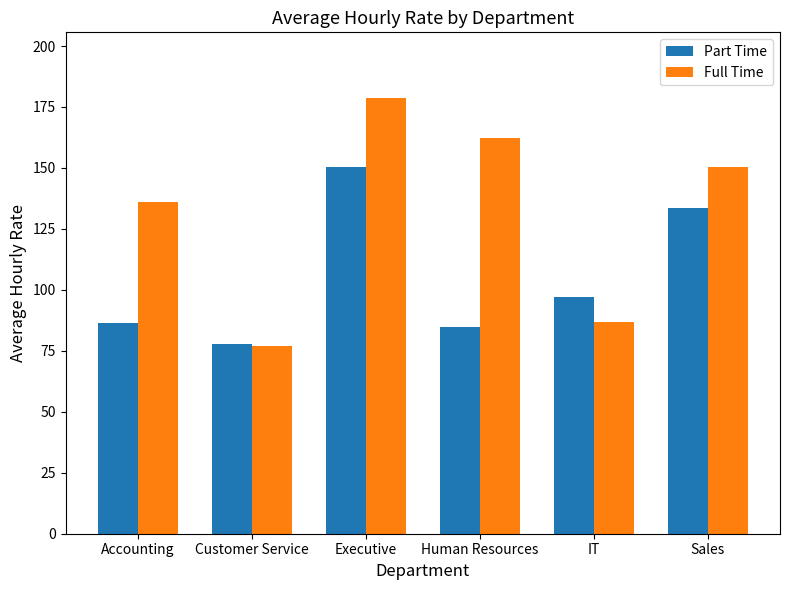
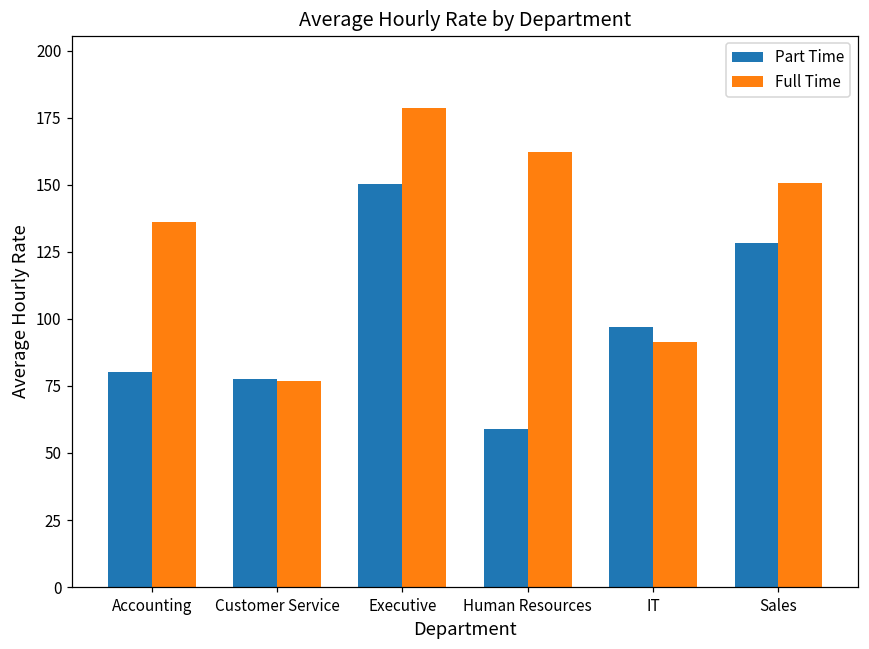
  {
    "Part Time": {
-     "Accounting": 86,
+     "Accounting": 80,
      "Customer Service": 78,
      "Executive": 150,
-     "Human Resources": 85,
+     "Human Resources": 59,
      "IT": 97,
-     "Sales": 134
+     "Sales": 128
    },
    "Full Time": {
      "Accounting": 136,
      "Customer Service": 77,
      "Executive": 179,
      "Human Resources": 162,
-     "IT": 87,
+     "IT": 91,
      "Sales": 151
    }
  }
